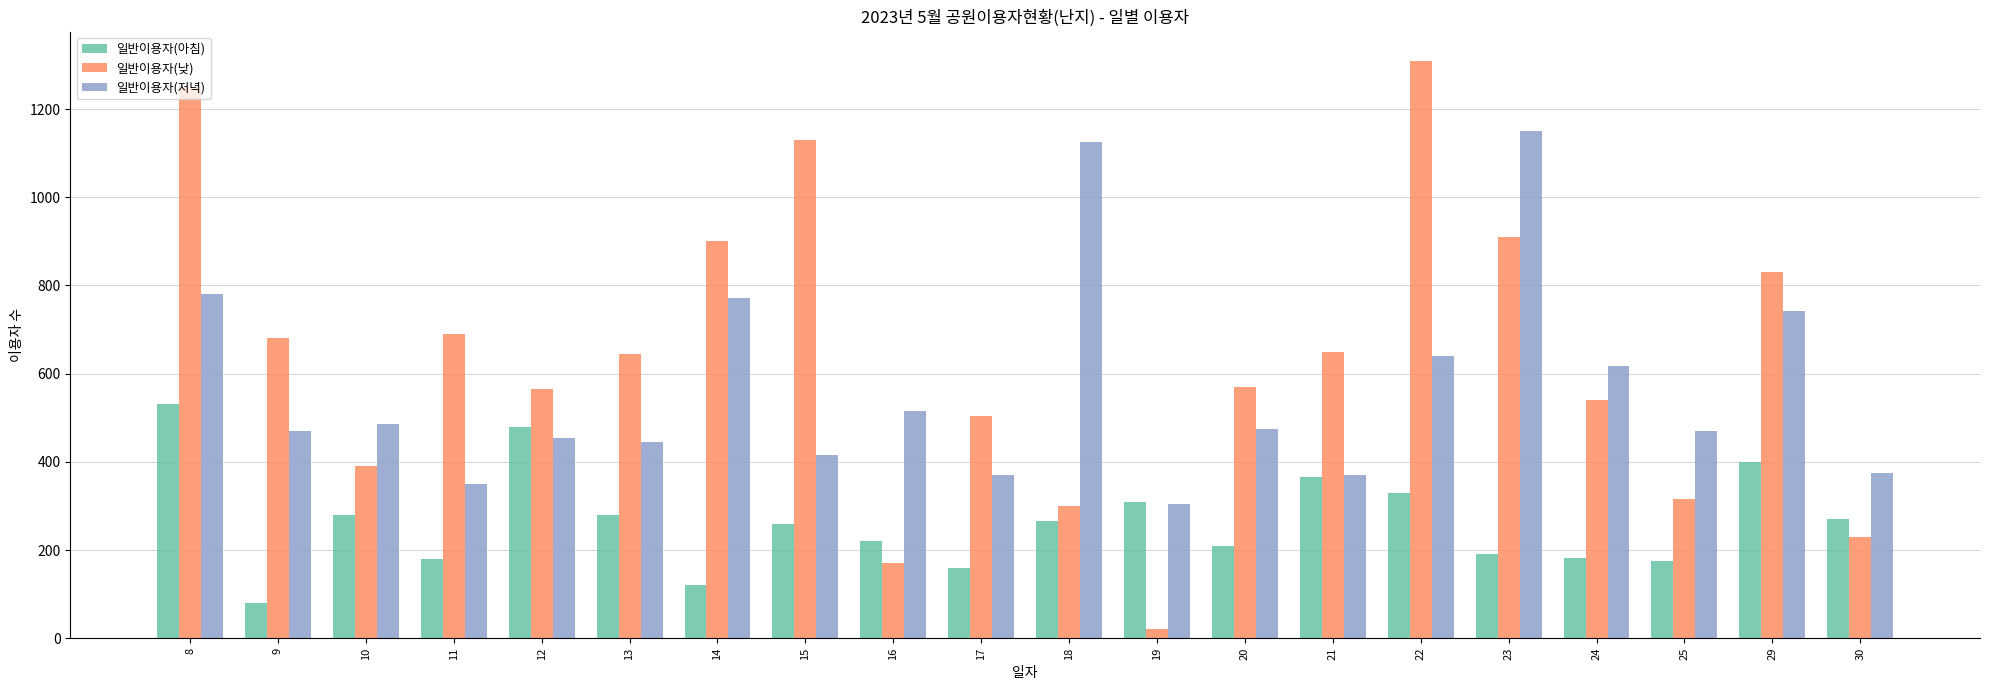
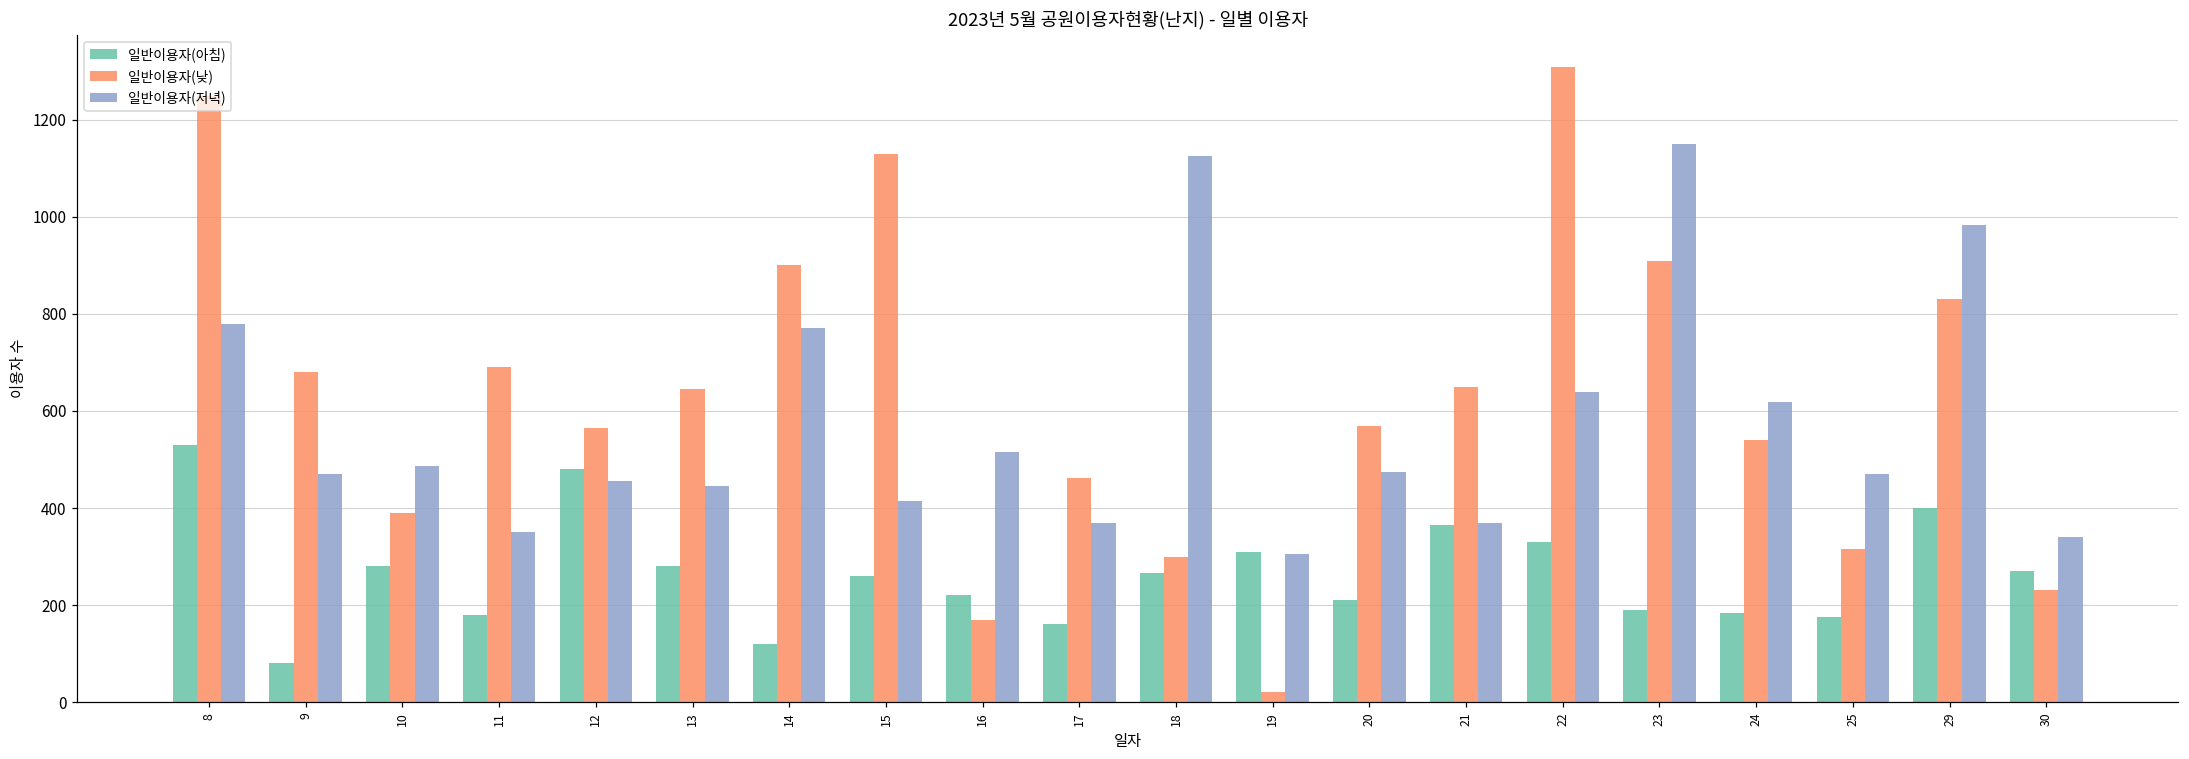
  {
    "일반이용자(아침)": {
      "8": 530,
      "9": 80,
      "10": 280,
      "11": 180,
      "12": 480,
      "13": 280,
      "14": 120,
      "15": 260,
      "16": 220,
      "17": 160,
      "18": 270,
      "19": 310,
      "20": 210,
      "21": 370,
      "22": 330,
      "23": 190,
      "24": 180,
      "25": 180,
      "29": 400,
      "30": 270
    },
    "일반이용자(낮)": {
      "9": 680,
      "10": 390,
      "11": 690,
      "12": 570,
      "13": 650,
      "14": 900,
      "15": 1130,
      "16": 170,
-     "17": 500,
+     "17": 460,
      "18": 300,
      "19": 20,
      "20": 570,
      "21": 650,
      "22": 1310,
      "23": 910,
      "24": 540,
      "25": 320,
      "29": 830,
      "30": 230
    },
    "일반이용자(저녁)": {
      "8": 780,
      "9": 470,
      "10": 490,
      "11": 350,
      "12": 460,
      "13": 450,
      "14": 770,
      "15": 420,
      "16": 520,
      "17": 370,
      "18": 1130,
      "19": 310,
      "20": 480,
      "21": 370,
      "22": 640,
      "23": 1150,
      "24": 620,
      "25": 470,
-     "29": 740,
-     "30": 380
+     "29": 980,
+     "30": 340
    }
  }
